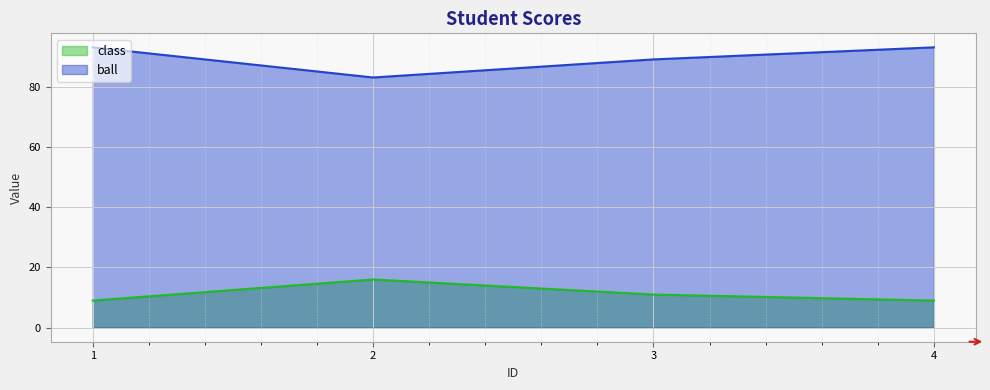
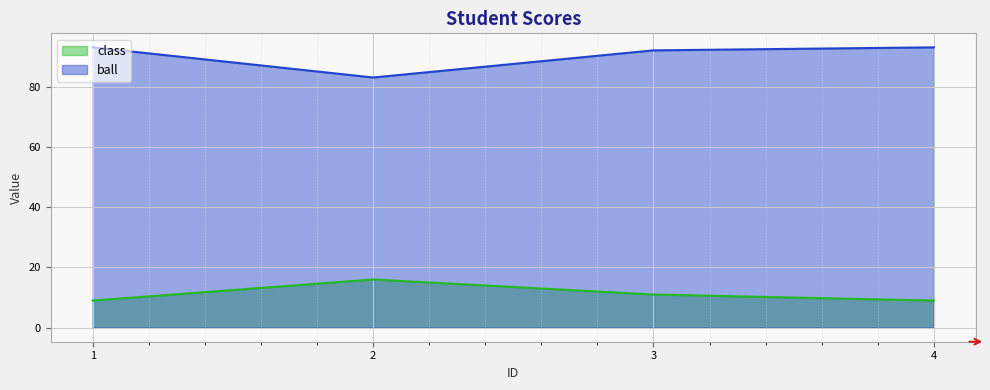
  {
    "class": {
      "1": 9,
      "2": 16,
      "3": 11,
      "4": 9
    },
    "ball": {
      "2": 83,
-     "3": 89,
+     "3": 92,
      "4": 93
    }
  }
